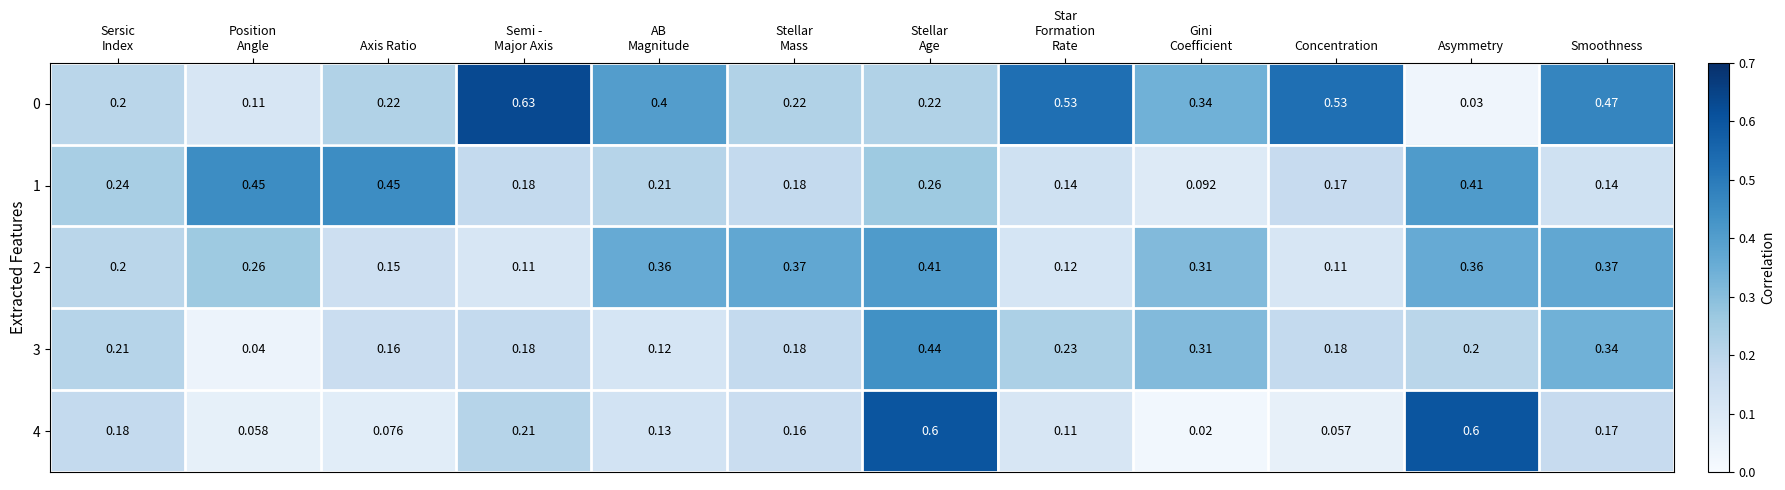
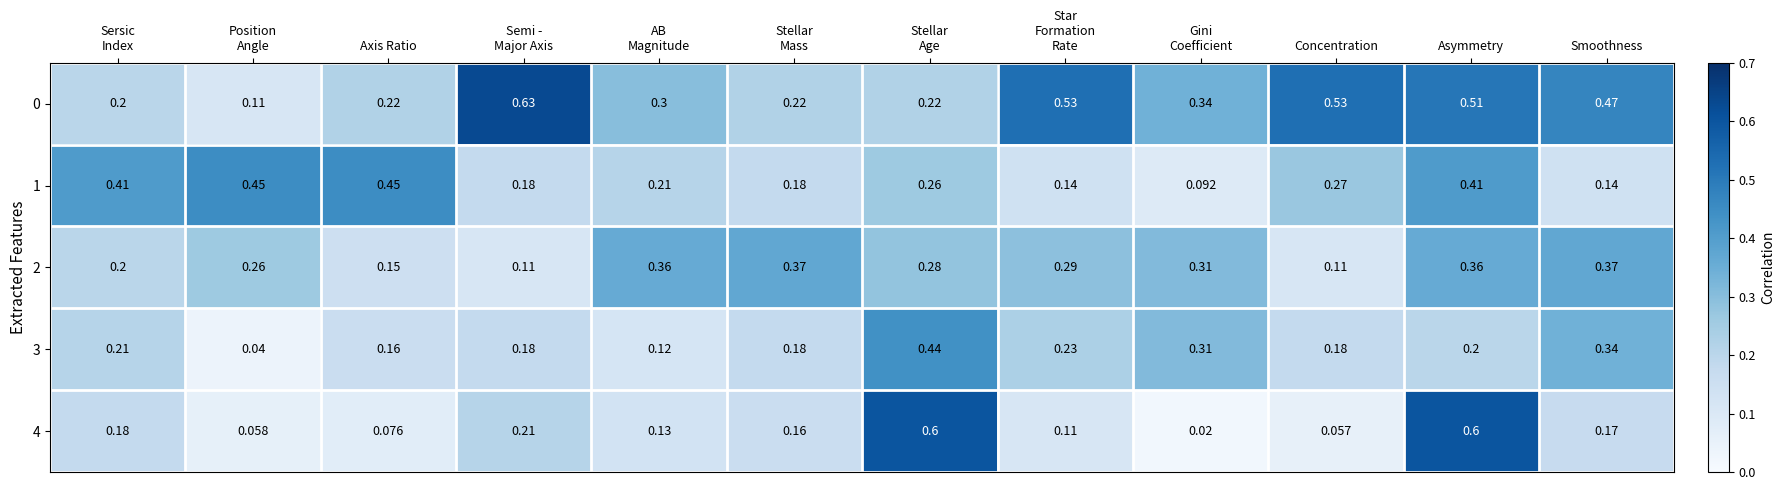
  {
    "0": {
      "Sersic Index": 0.2,
      "Position Angle": 0.11,
      "Axis Ratio": 0.22,
      "Semi - Major Axis": 0.63,
-     "AB Magnitude": 0.4,
+     "AB Magnitude": 0.3,
      "Stellar Mass": 0.22,
      "Stellar Age": 0.22,
      "Star Formation Rate": 0.53,
      "Gini Coefficient": 0.34,
      "Concentration": 0.53,
-     "Asymmetry": 0.03,
+     "Asymmetry": 0.51,
      "Smoothness": 0.47
    },
    "1": {
-     "Sersic Index": 0.24,
+     "Sersic Index": 0.41,
      "Position Angle": 0.45,
      "Axis Ratio": 0.45,
      "Semi - Major Axis": 0.18,
      "AB Magnitude": 0.21,
      "Stellar Mass": 0.18,
      "Stellar Age": 0.26,
      "Star Formation Rate": 0.14,
      "Gini Coefficient": 0.092,
-     "Concentration": 0.17,
+     "Concentration": 0.27,
      "Asymmetry": 0.41,
      "Smoothness": 0.14
    },
    "2": {
      "Sersic Index": 0.2,
      "Position Angle": 0.26,
      "Axis Ratio": 0.15,
      "Semi - Major Axis": 0.11,
      "AB Magnitude": 0.36,
      "Stellar Mass": 0.37,
-     "Stellar Age": 0.41,
-     "Star Formation Rate": 0.12,
+     "Stellar Age": 0.28,
+     "Star Formation Rate": 0.29,
      "Gini Coefficient": 0.31,
      "Concentration": 0.11,
      "Asymmetry": 0.36,
      "Smoothness": 0.37
    },
    "3": {
      "Sersic Index": 0.21,
      "Position Angle": 0.04,
      "Axis Ratio": 0.16,
      "Semi - Major Axis": 0.18,
      "AB Magnitude": 0.12,
      "Stellar Mass": 0.18,
      "Stellar Age": 0.44,
      "Star Formation Rate": 0.23,
      "Gini Coefficient": 0.31,
      "Concentration": 0.18,
      "Asymmetry": 0.2,
      "Smoothness": 0.34
    },
    "4": {
      "Sersic Index": 0.18,
      "Position Angle": 0.058,
      "Axis Ratio": 0.076,
      "Semi - Major Axis": 0.21,
      "AB Magnitude": 0.13,
      "Stellar Mass": 0.16,
      "Stellar Age": 0.6,
      "Star Formation Rate": 0.11,
      "Gini Coefficient": 0.02,
      "Concentration": 0.057,
      "Asymmetry": 0.6,
      "Smoothness": 0.17
    }
  }
